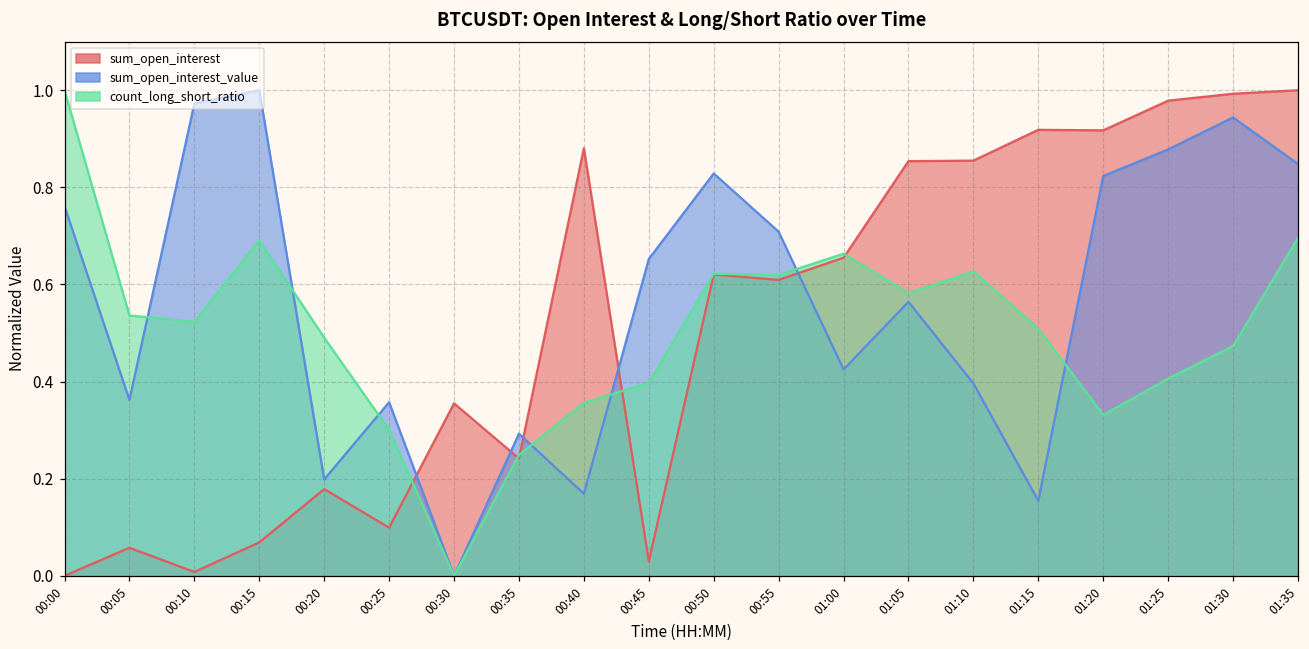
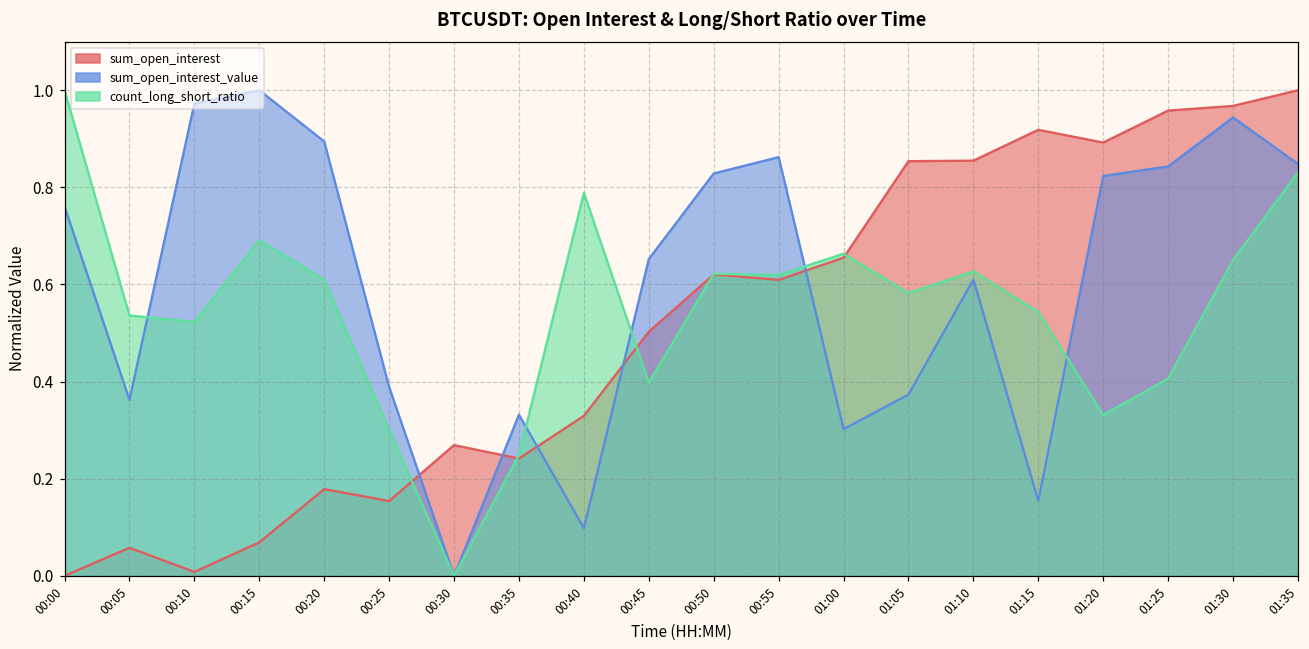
  {
    "sum_open_interest": {
      "00:00": 0.00,
      "00:05": 0.06,
      "00:10": 0.01,
      "00:15": 0.07,
      "00:20": 0.18,
-     "00:25": 0.10,
-     "00:30": 0.36,
+     "00:25": 0.15,
+     "00:30": 0.27,
      "00:35": 0.24,
-     "00:40": 0.88,
-     "00:45": 0.03,
+     "00:40": 0.33,
+     "00:45": 0.50,
      "00:55": 0.61,
      "01:00": 0.66,
      "01:05": 0.85,
      "01:10": 0.85,
      "01:15": 0.92,
-     "01:20": 0.92,
-     "01:25": 0.98,
-     "01:30": 0.99,
+     "01:20": 0.89,
+     "01:25": 0.96,
+     "01:30": 0.97,
      "01:35": 1.00
    },
    "sum_open_interest_value": {
      "00:00": 0.76,
      "00:05": 0.36,
      "00:10": 0.97,
-     "00:20": 0.20,
-     "00:25": 0.36,
-     "00:35": 0.29,
-     "00:40": 0.17,
+     "00:20": 0.89,
+     "00:25": 0.39,
+     "00:35": 0.33,
+     "00:40": 0.10,
      "00:45": 0.65,
      "00:50": 0.83,
-     "00:55": 0.71,
-     "01:00": 0.42,
-     "01:05": 0.56,
-     "01:10": 0.40,
+     "00:55": 0.86,
+     "01:00": 0.30,
+     "01:05": 0.37,
+     "01:10": 0.61,
      "01:15": 0.15,
      "01:20": 0.82,
-     "01:25": 0.88,
+     "01:25": 0.84,
      "01:30": 0.94,
      "01:35": 0.85
    },
    "count_long_short_ratio": {
      "00:00": 1.00,
      "00:05": 0.54,
      "00:10": 0.52,
      "00:15": 0.69,
-     "00:20": 0.49,
+     "00:20": 0.61,
      "00:25": 0.30,
      "00:35": 0.25,
-     "00:40": 0.36,
+     "00:40": 0.79,
      "00:45": 0.40,
      "00:55": 0.62,
      "01:00": 0.66,
      "01:05": 0.58,
      "01:10": 0.63,
-     "01:15": 0.51,
+     "01:15": 0.54,
      "01:20": 0.33,
      "01:25": 0.41,
-     "01:30": 0.47,
-     "01:35": 0.70
+     "01:30": 0.65,
+     "01:35": 0.83
    }
  }
